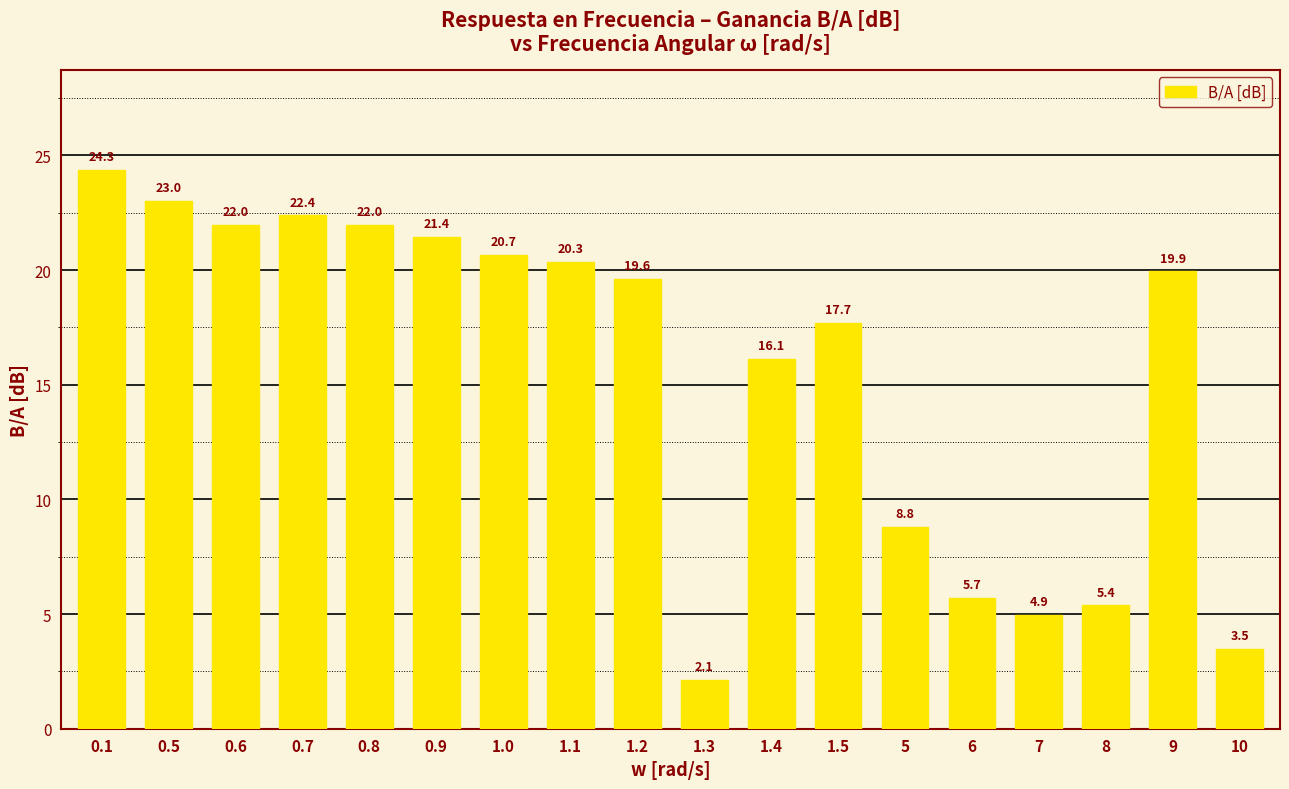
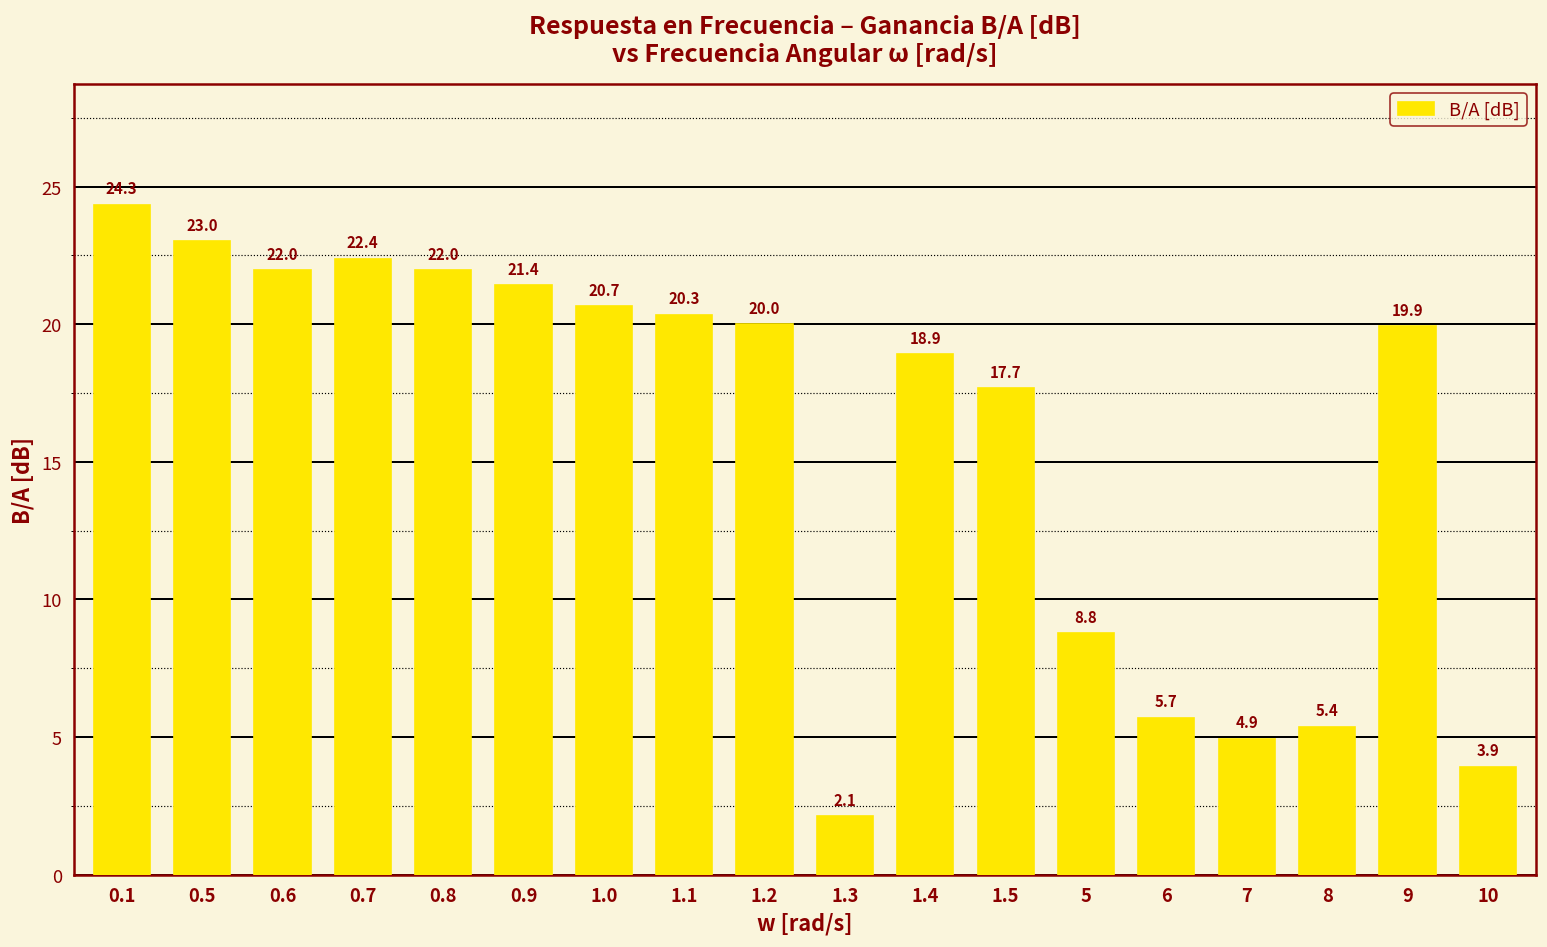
  {
    "0.1": 24.3,
    "0.5": 23.0,
    "0.6": 22.0,
    "0.7": 22.4,
    "0.8": 22.0,
    "0.9": 21.4,
    "1.0": 20.7,
    "1.1": 20.3,
-   "1.2": 19.6,
+   "1.2": 20.0,
    "1.3": 2.1,
-   "1.4": 16.1,
+   "1.4": 18.9,
    "1.5": 17.7,
    "5": 8.8,
    "6": 5.7,
    "7": 4.9,
    "8": 5.4,
    "9": 19.9,
-   "10": 3.5
+   "10": 3.9
  }
